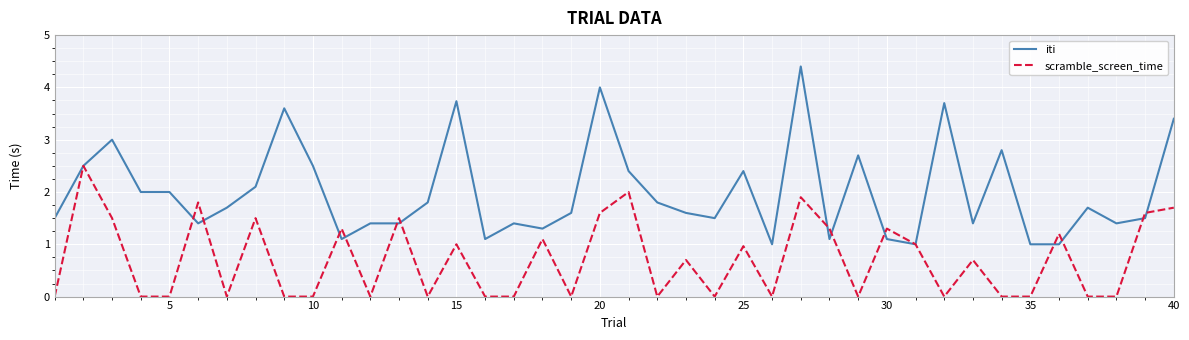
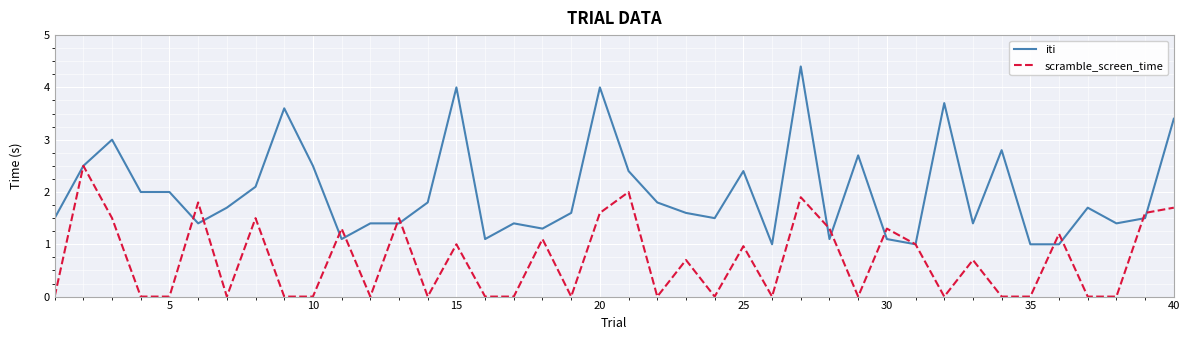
  {
    "iti": {
      "5": 2.0,
      "10": 2.5,
-     "15": 3.7,
+     "15": 4.0,
      "20": 4.0,
      "25": 2.4,
      "30": 1.1,
      "35": 1.0,
      "40": 3.4
    },
    "scramble_screen_time": {
      "5": 0.0,
      "10": 0.0,
      "15": 1.0,
      "20": 1.6,
      "25": 1.0,
      "30": 1.3,
      "35": 0.0,
      "40": 1.7
    }
  }
